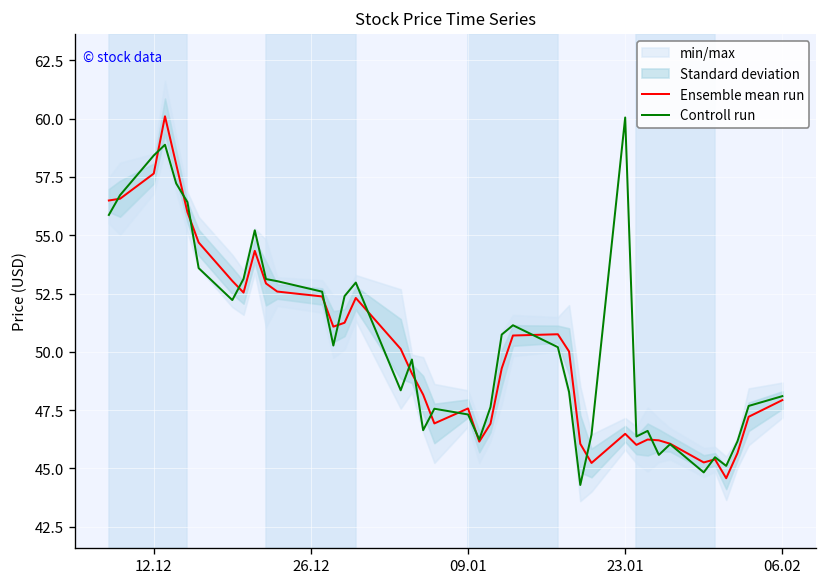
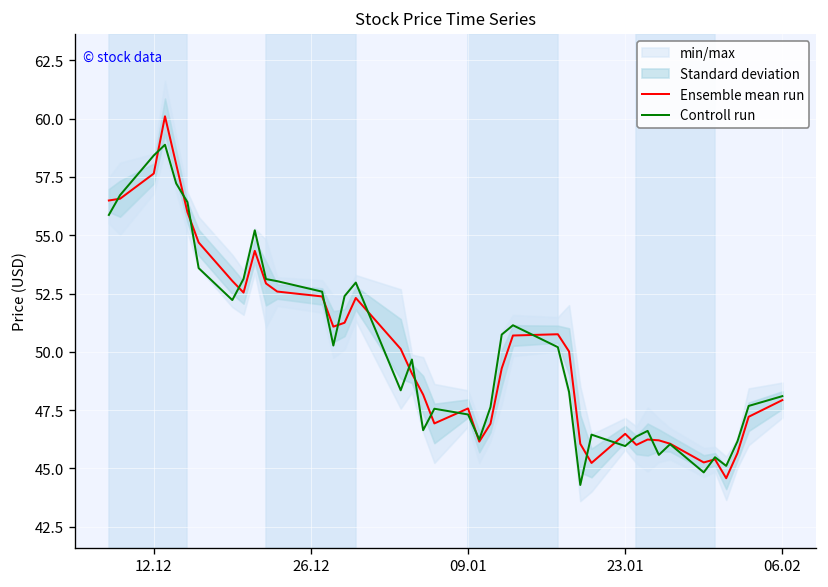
  {
    "Ensemble mean run": {
      "12.12": 57.6,
      "09.01": 47.6,
      "23.01": 46.5,
      "06.02": 47.9
    },
    "Controll run": {
      "09.01": 47.3,
-     "23.01": 60.0,
+     "23.01": 46.0,
      "06.02": 48.1
    }
  }
